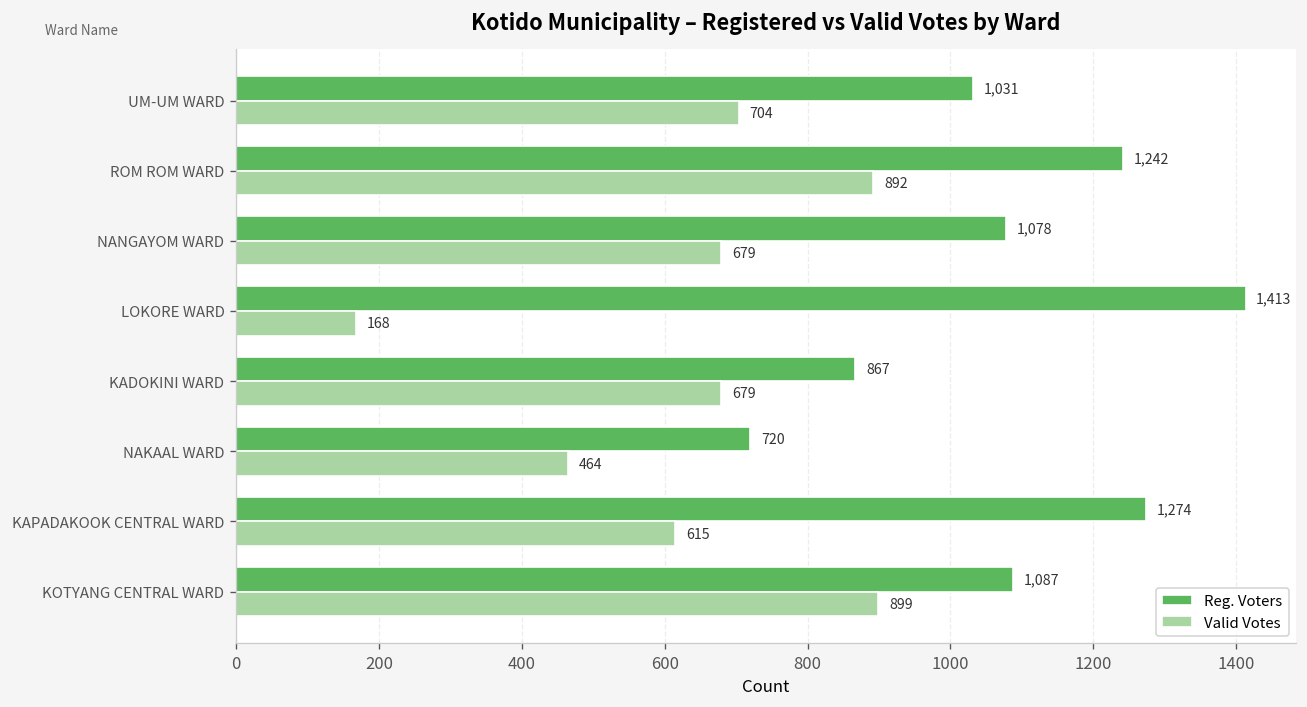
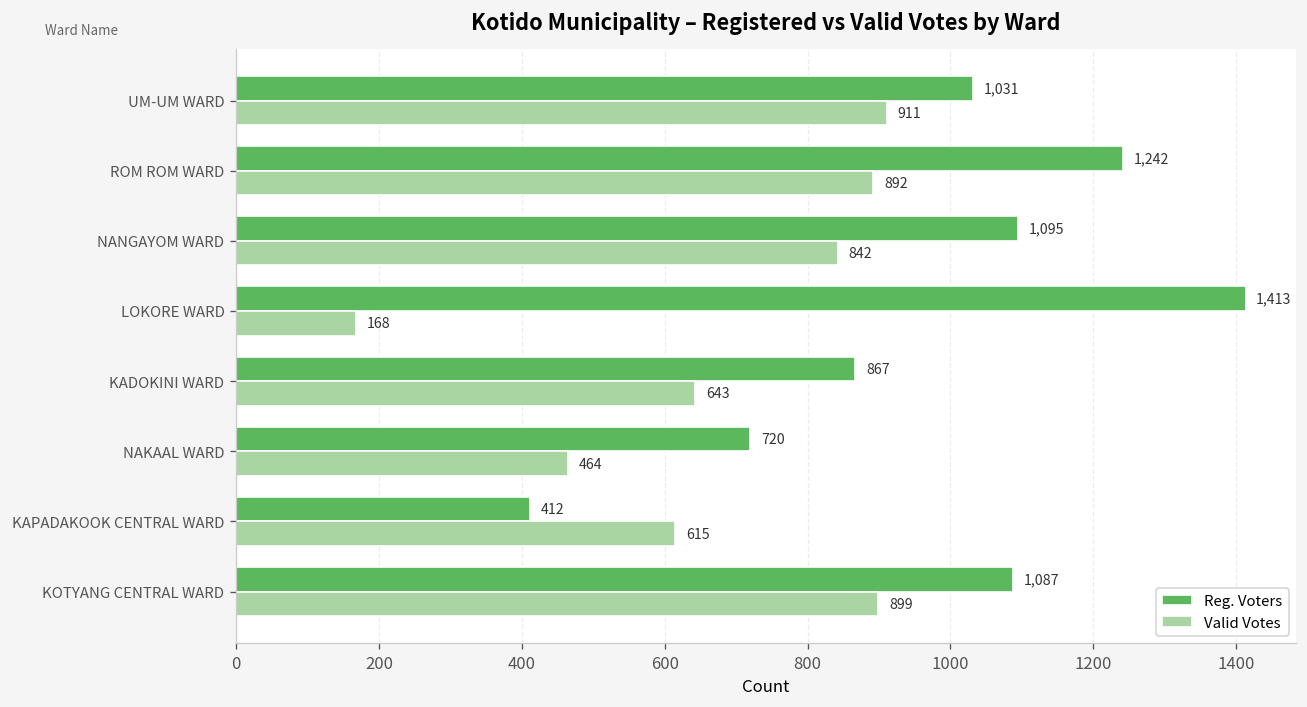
  {
    "Reg. Voters": {
      "UM-UM WARD": "1,031",
      "ROM ROM WARD": "1,242",
-     "NANGAYOM WARD": "1,078",
+     "NANGAYOM WARD": "1,095",
      "LOKORE WARD": "1,413",
      "KADOKINI WARD": "867",
      "NAKAAL WARD": "720",
-     "KAPADAKOOK CENTRAL WARD": "1,274",
+     "KAPADAKOOK CENTRAL WARD": "412",
      "KOTYANG CENTRAL WARD": "1,087"
    },
    "Valid Votes": {
-     "UM-UM WARD": "704",
+     "UM-UM WARD": "911",
      "ROM ROM WARD": "892",
-     "NANGAYOM WARD": "679",
+     "NANGAYOM WARD": "842",
      "LOKORE WARD": "168",
-     "KADOKINI WARD": "679",
+     "KADOKINI WARD": "643",
      "NAKAAL WARD": "464",
      "KAPADAKOOK CENTRAL WARD": "615",
      "KOTYANG CENTRAL WARD": "899"
    }
  }
